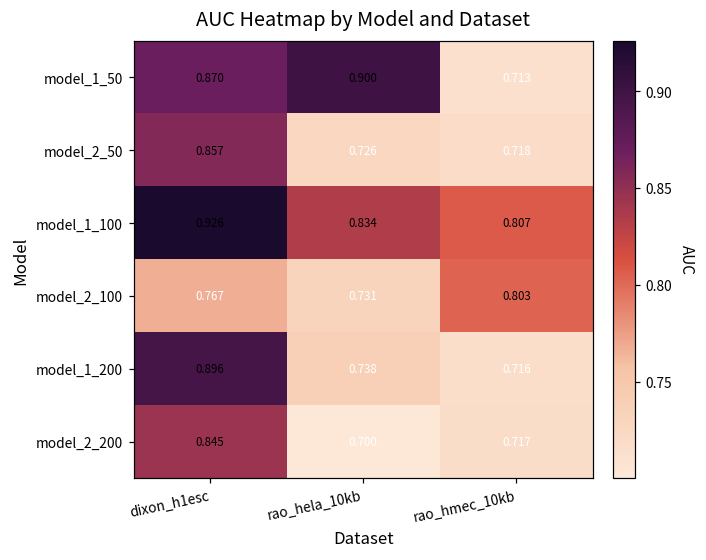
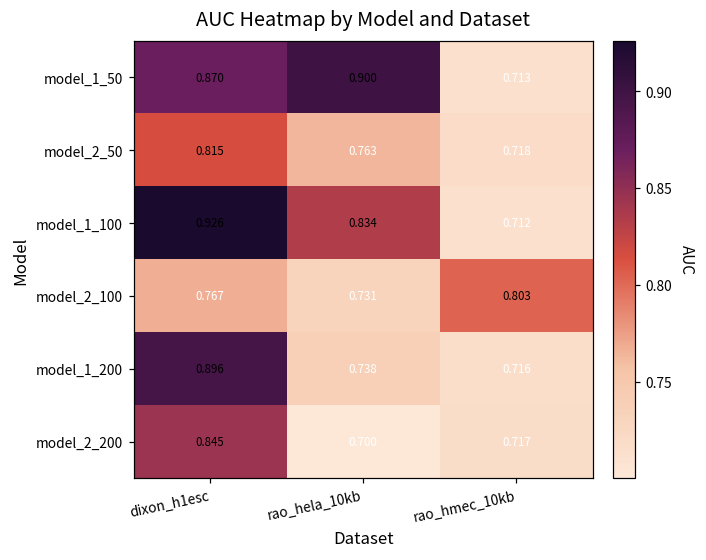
  {
    "model_1_50": {
      "dixon_h1esc": 0.870,
      "rao_hela_10kb": 0.900,
      "rao_hmec_10kb": 0.713
    },
    "model_2_50": {
-     "dixon_h1esc": 0.857,
-     "rao_hela_10kb": 0.726,
+     "dixon_h1esc": 0.815,
+     "rao_hela_10kb": 0.763,
      "rao_hmec_10kb": 0.718
    },
    "model_1_100": {
      "rao_hela_10kb": 0.834,
-     "rao_hmec_10kb": 0.807
+     "rao_hmec_10kb": 0.712
    },
    "model_2_100": {
      "dixon_h1esc": 0.767,
      "rao_hela_10kb": 0.731,
      "rao_hmec_10kb": 0.803
    },
    "model_1_200": {
      "dixon_h1esc": 0.896,
      "rao_hela_10kb": 0.738,
      "rao_hmec_10kb": 0.716
    },
    "model_2_200": {
      "dixon_h1esc": 0.845,
      "rao_hmec_10kb": 0.717
    }
  }
